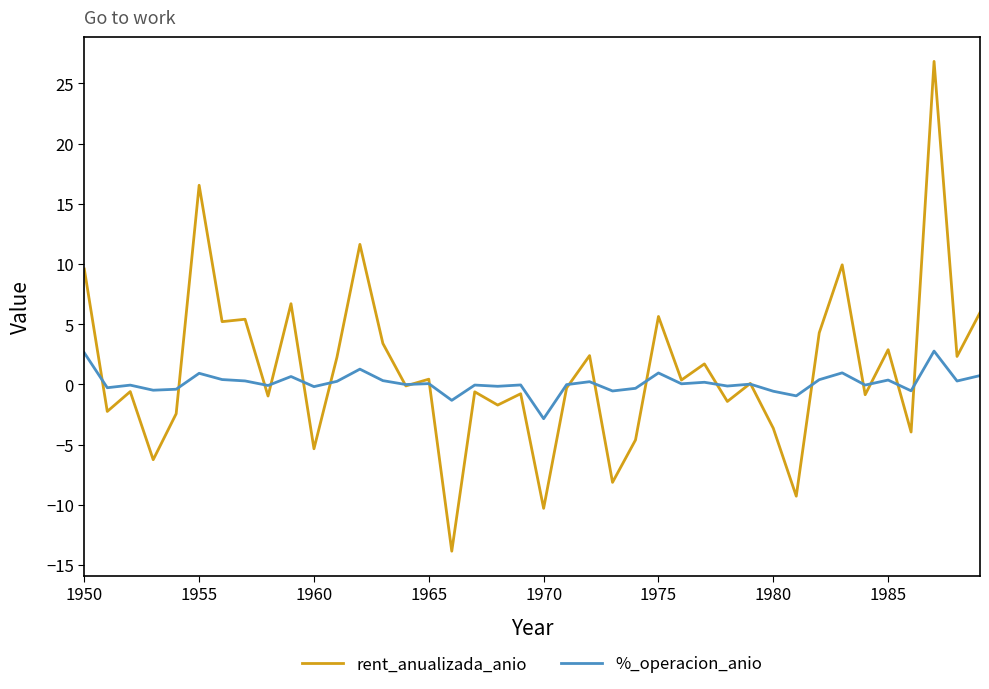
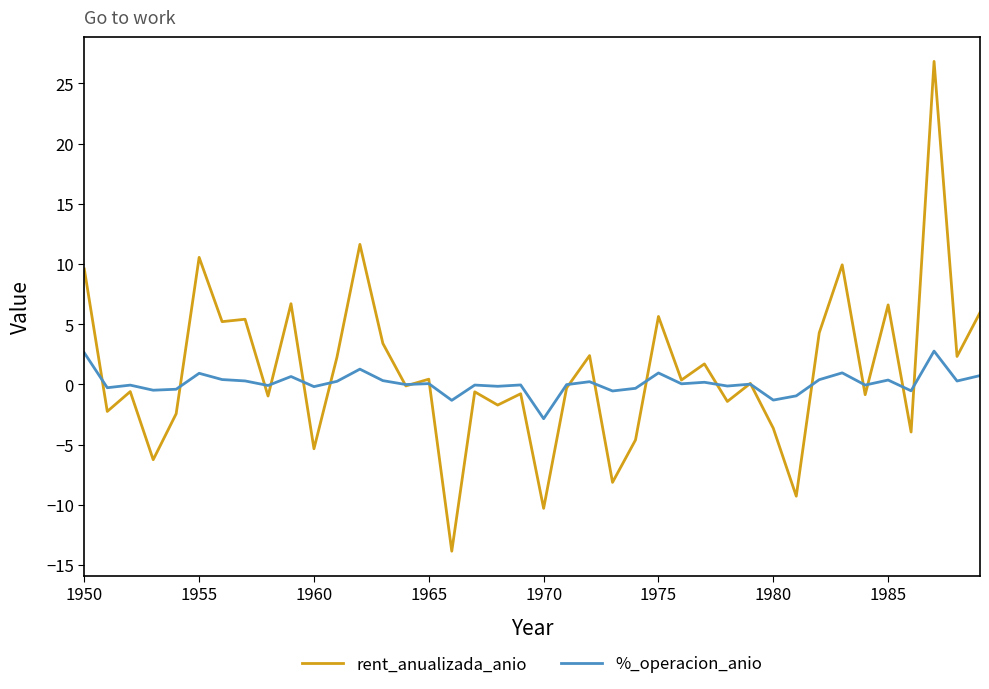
  {
    "rent_anualizada_anio": {
      "1950": 9.6,
-     "1955": 16.5,
+     "1955": 10.6,
      "1960": -5.4,
      "1965": 0.4,
      "1970": -10.3,
      "1975": 5.6,
      "1980": -3.7,
-     "1985": 2.9
+     "1985": 6.6
    },
    "%_operacion_anio": {
      "1950": 2.6,
      "1955": 0.9,
      "1960": -0.2,
      "1965": 0.1,
      "1970": -2.9,
      "1975": 0.9,
-     "1980": -0.6,
+     "1980": -1.3,
      "1985": 0.4
    }
  }
